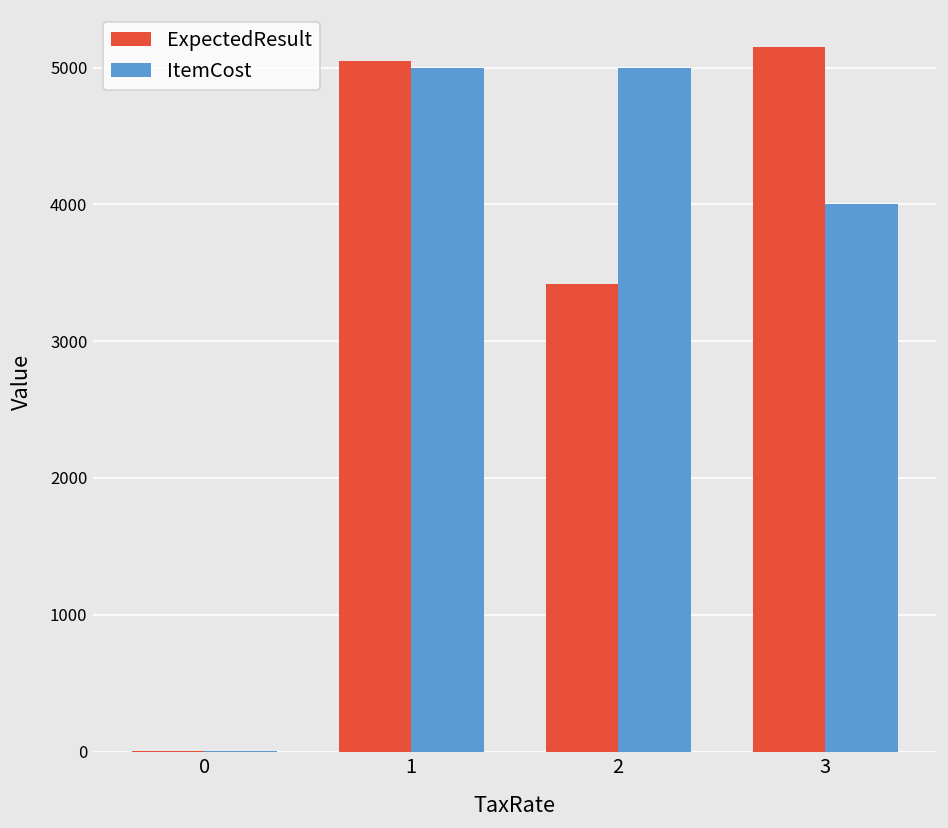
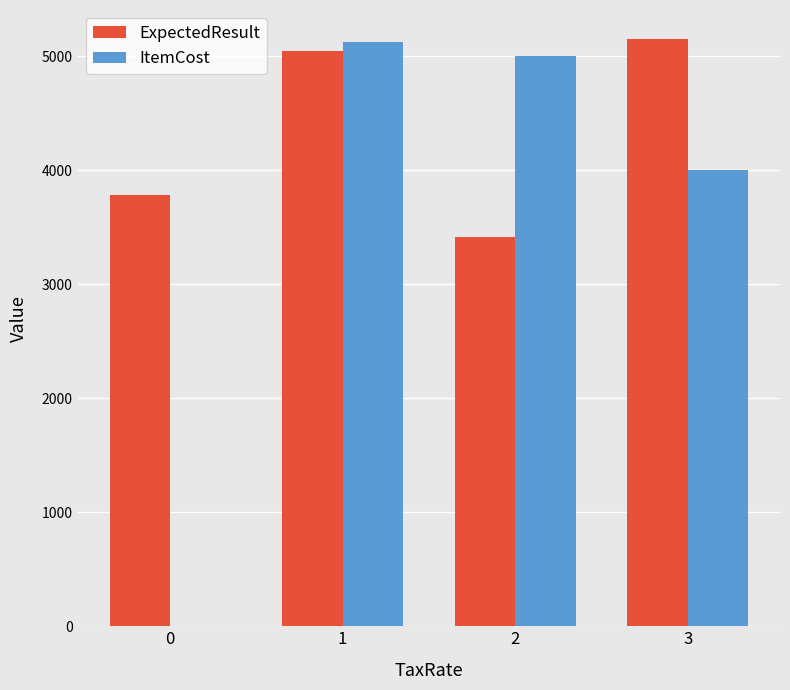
  {
    "ExpectedResult": {
-     "0": 0,
+     "0": 3790,
      "1": 5050,
      "2": 3420,
      "3": 5150
    },
    "ItemCost": {
-     "1": 5000,
+     "1": 5130,
      "2": 5000,
      "3": 4000
    }
  }
